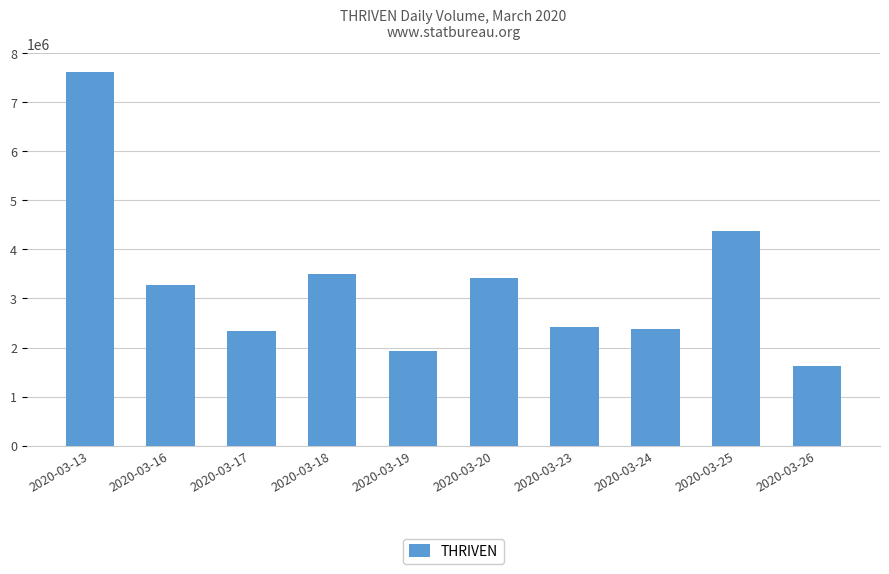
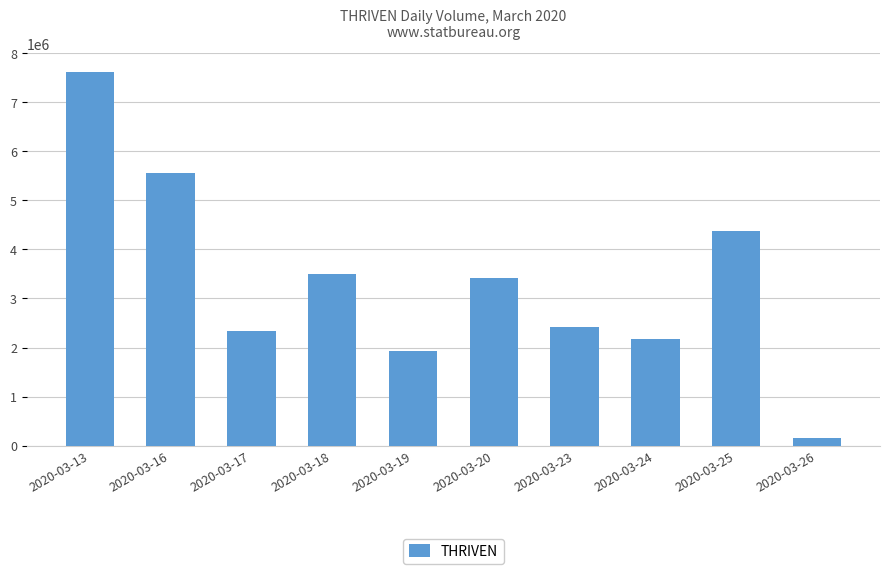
  {
    "2020-03-13": 7600000,
-   "2020-03-16": 3300000,
+   "2020-03-16": 5600000,
    "2020-03-17": 2300000,
    "2020-03-18": 3500000,
    "2020-03-19": 1900000,
    "2020-03-20": 3400000,
    "2020-03-23": 2400000,
-   "2020-03-24": 2400000,
+   "2020-03-24": 2200000,
    "2020-03-25": 4400000,
-   "2020-03-26": 1600000
+   "2020-03-26": 200000
  }
